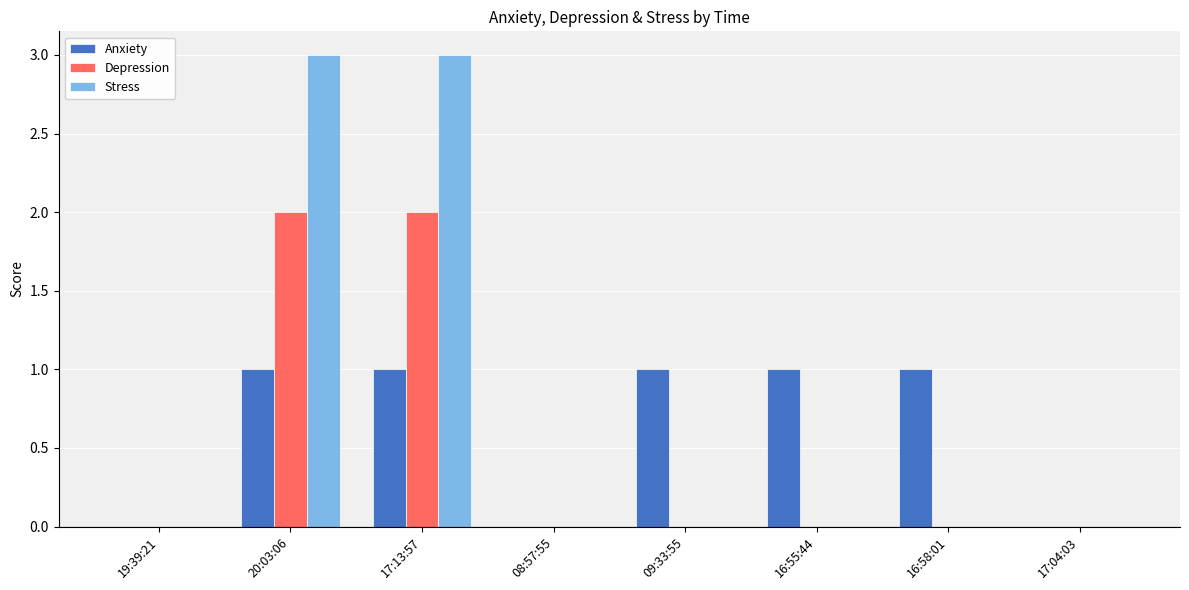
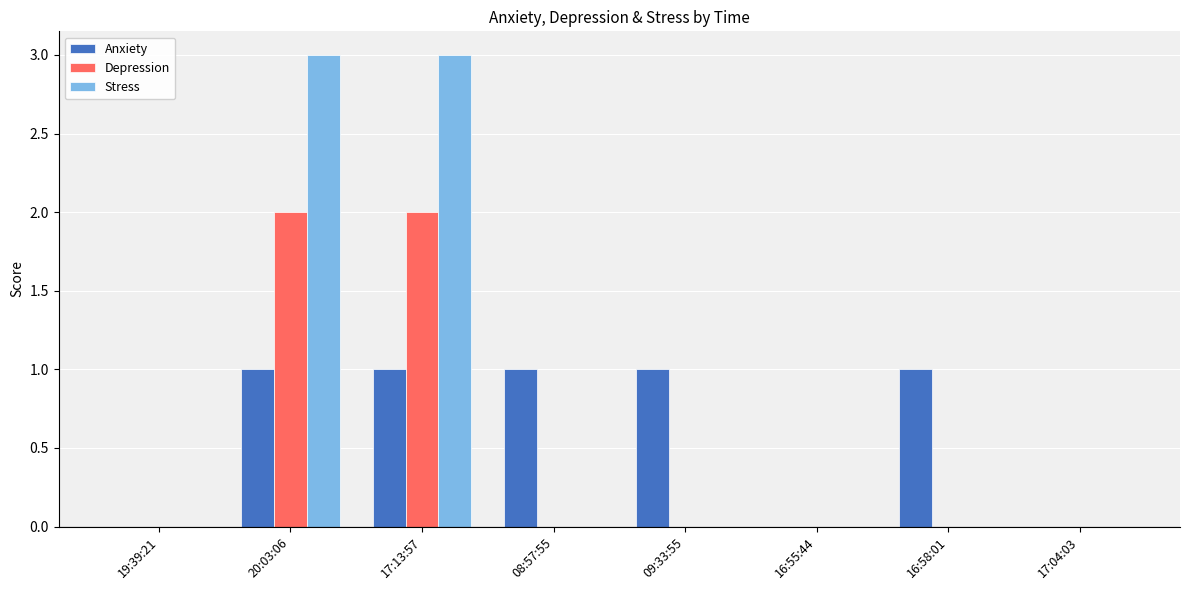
  {
    "Anxiety": {
      "19:39:21": 0,
      "20:03:06": 1,
      "17:13:57": 1,
-     "08:57:55": 0,
+     "08:57:55": 1,
      "09:33:55": 1,
-     "16:55:44": 1,
+     "16:55:44": 0,
      "16:58:01": 1,
      "17:04:03": 0
    },
    "Depression": {
      "19:39:21": 0,
      "20:03:06": 2,
      "17:13:57": 2,
      "08:57:55": 0,
      "09:33:55": 0,
      "16:55:44": 0,
      "16:58:01": 0,
      "17:04:03": 0
    },
    "Stress": {
      "19:39:21": 0,
      "20:03:06": 3,
      "17:13:57": 3,
      "08:57:55": 0,
      "09:33:55": 0,
      "16:55:44": 0,
      "16:58:01": 0,
      "17:04:03": 0
    }
  }
